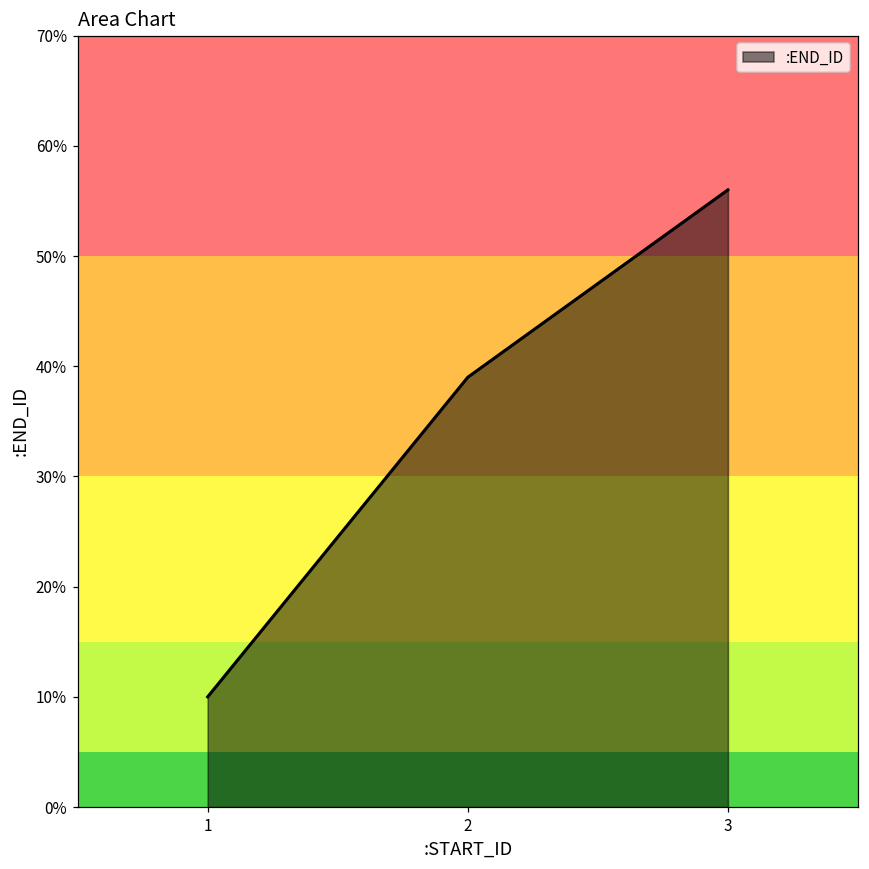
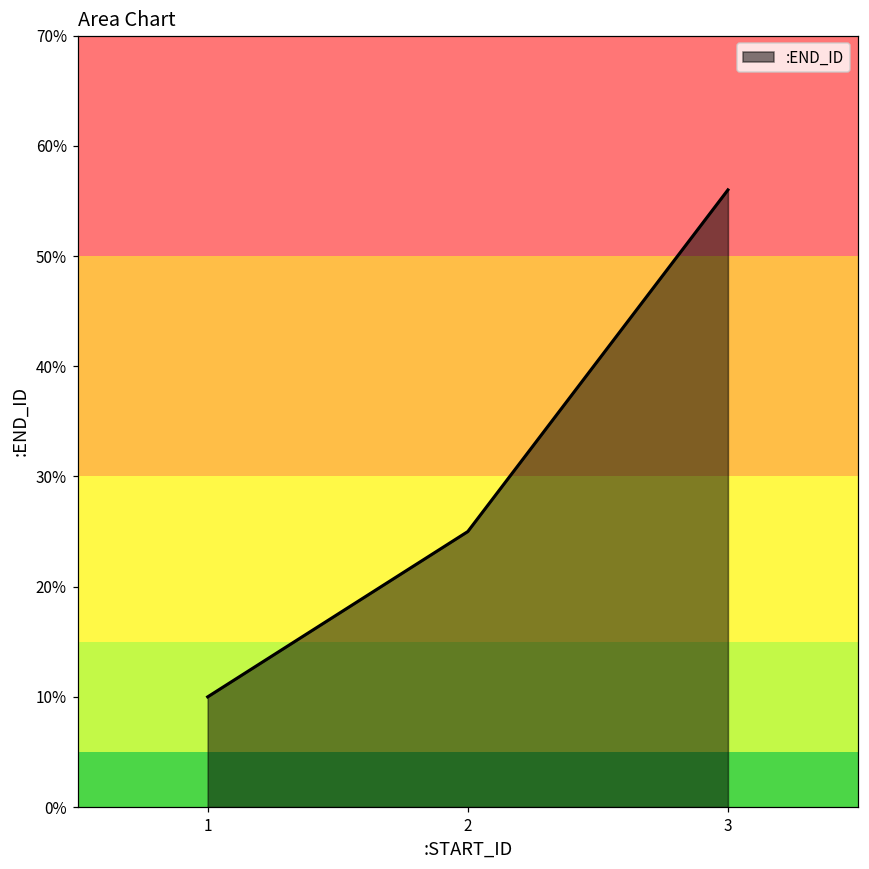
  {
    "1": "10%",
-   "2": "39%",
+   "2": "25%",
    "3": "56%"
  }
